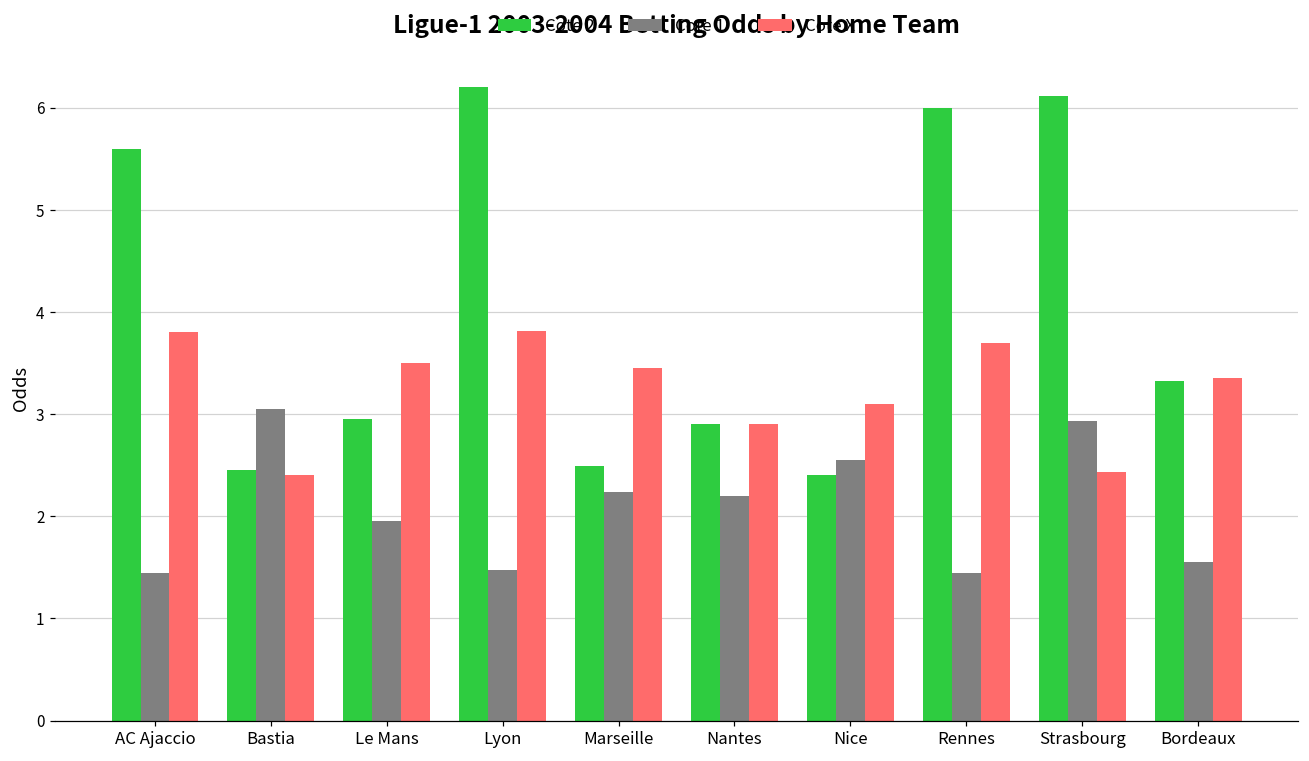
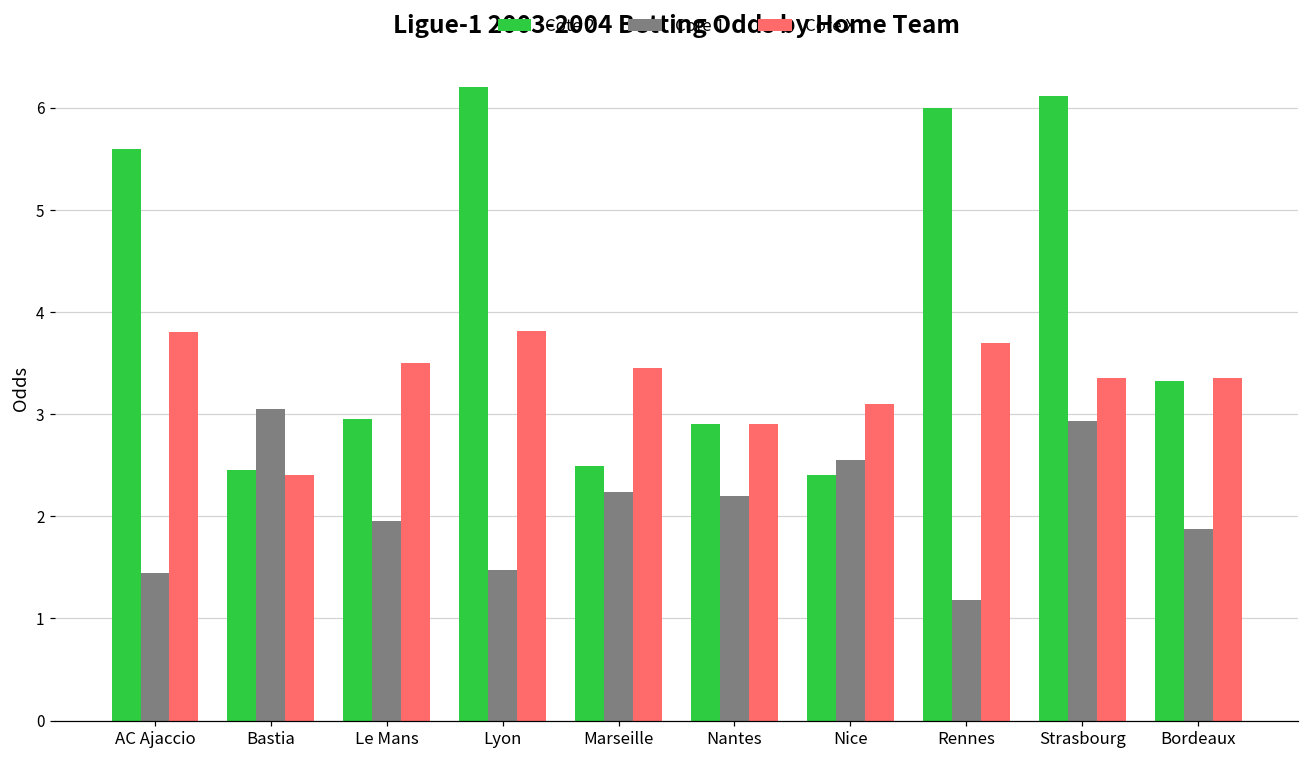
  {
    "Cote 2": {
      "AC Ajaccio": 5.6,
      "Bastia": 2.5,
      "Le Mans": 3.0,
      "Lyon": 6.2,
      "Marseille": 2.5,
      "Nantes": 2.9,
      "Nice": 2.4,
      "Rennes": 6.0,
      "Strasbourg": 6.1,
      "Bordeaux": 3.3
    },
    "Cote 1": {
      "AC Ajaccio": 1.5,
      "Bastia": 3.1,
      "Le Mans": 2.0,
      "Lyon": 1.5,
      "Marseille": 2.2,
      "Nantes": 2.2,
      "Nice": 2.6,
-     "Rennes": 1.5,
+     "Rennes": 1.2,
      "Strasbourg": 2.9,
-     "Bordeaux": 1.6
+     "Bordeaux": 1.9
    },
    "Cote X": {
      "AC Ajaccio": 3.8,
      "Bastia": 2.4,
      "Le Mans": 3.5,
      "Lyon": 3.8,
      "Marseille": 3.5,
      "Nantes": 2.9,
      "Nice": 3.1,
      "Rennes": 3.7,
-     "Strasbourg": 2.4,
+     "Strasbourg": 3.4,
      "Bordeaux": 3.4
    }
  }
